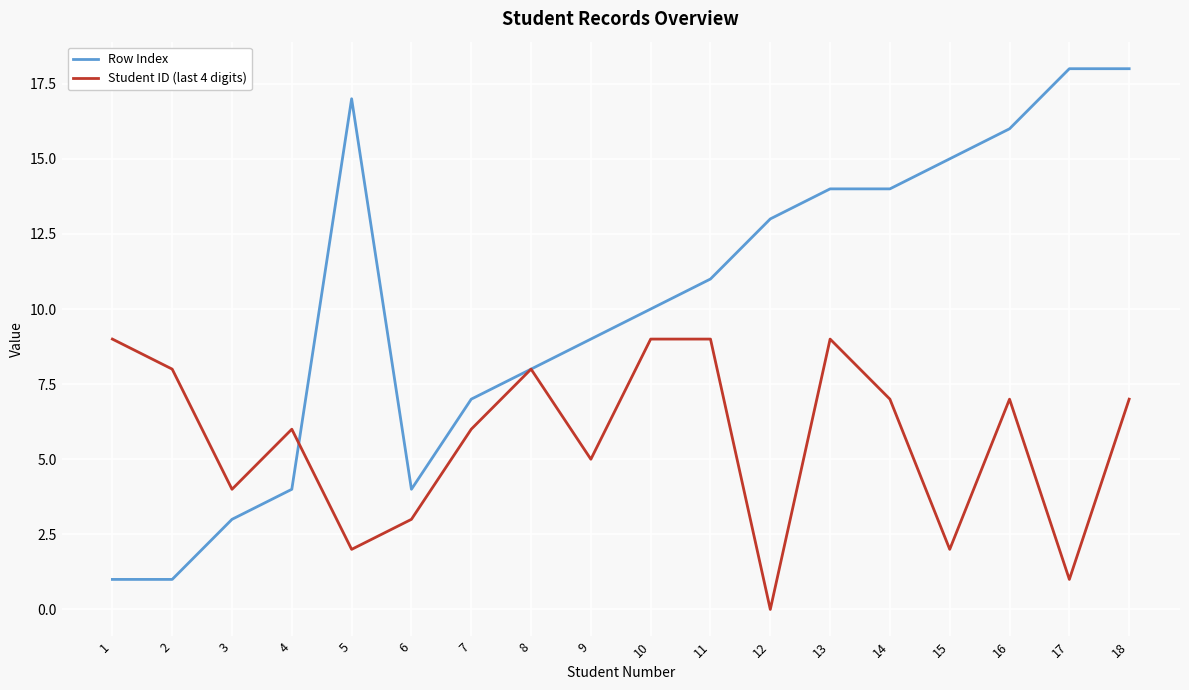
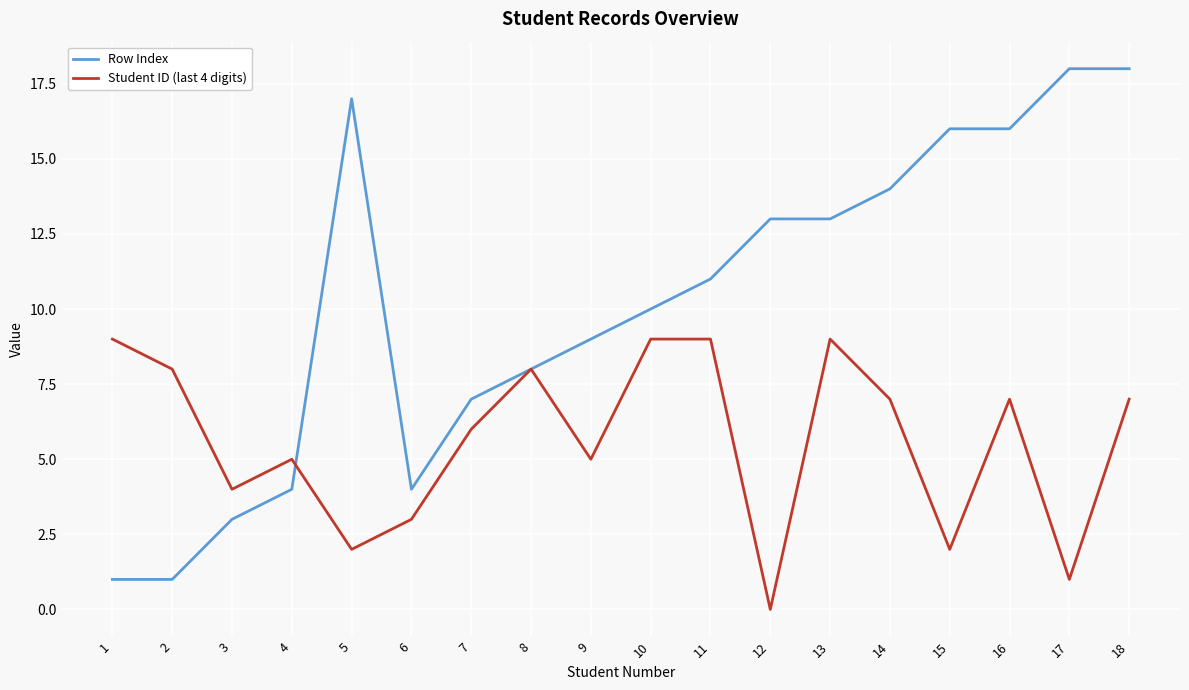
  {
    "Row Index": {
      "1": 1,
      "2": 1,
      "3": 3,
      "4": 4,
      "5": 17,
      "6": 4,
      "7": 7,
      "9": 9,
      "10": 10,
      "11": 11,
      "12": 13,
-     "13": 14,
+     "13": 13,
      "14": 14,
-     "15": 15,
+     "15": 16,
      "16": 16,
      "17": 18,
      "18": 18
    },
    "Student ID (last 4 digits)": {
      "1": 9,
      "2": 8,
      "3": 4,
-     "4": 6,
+     "4": 5,
      "5": 2,
      "6": 3,
      "7": 6,
      "9": 5,
      "10": 9,
      "11": 9,
      "12": 0,
      "13": 9,
      "14": 7,
      "15": 2,
      "16": 7,
      "17": 1,
      "18": 7
    }
  }
